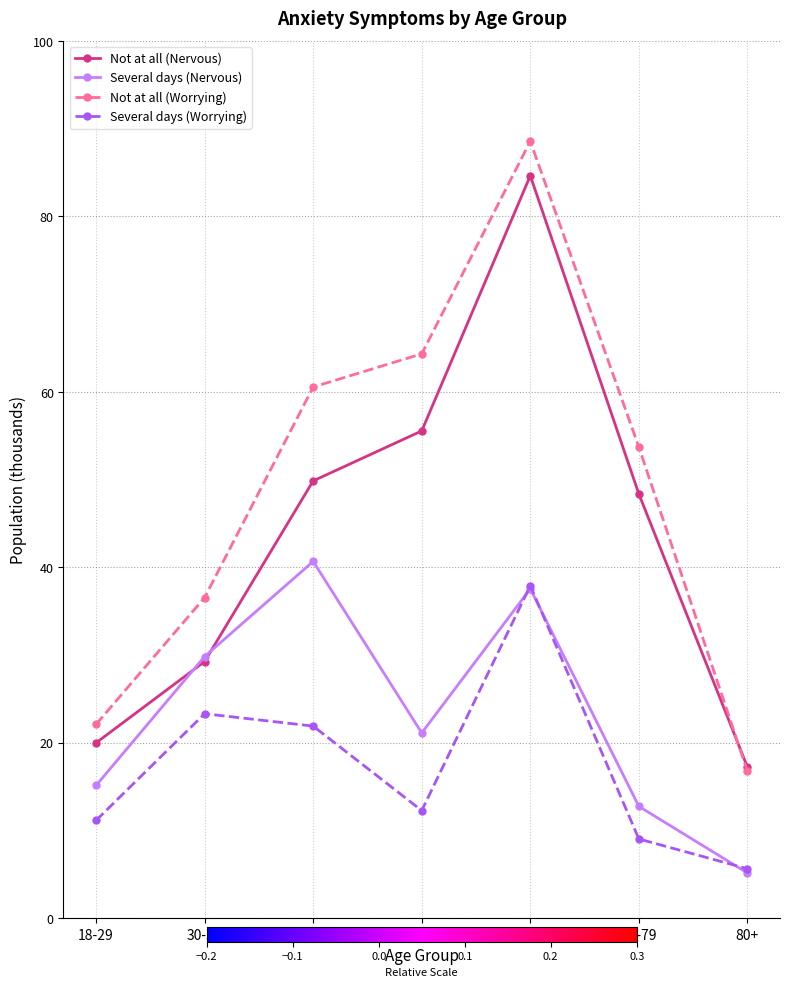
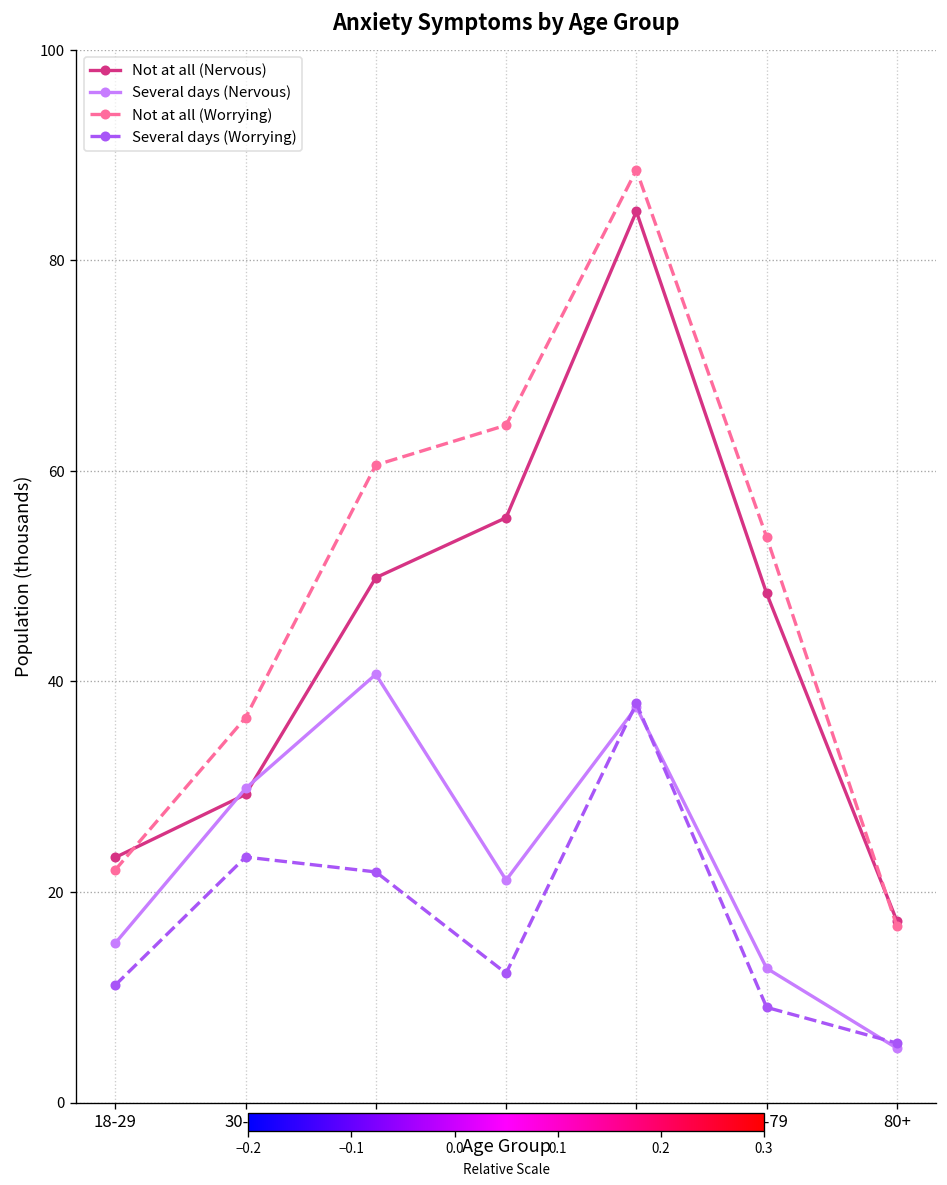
  {
    "Not at all (Nervous)": {
-     "18-29": 20,
+     "18-29": 23,
      "80+": 17
    },
    "Not at all (Worrying)": {
      "18-29": 22,
      "80+": 17
    }
  }
